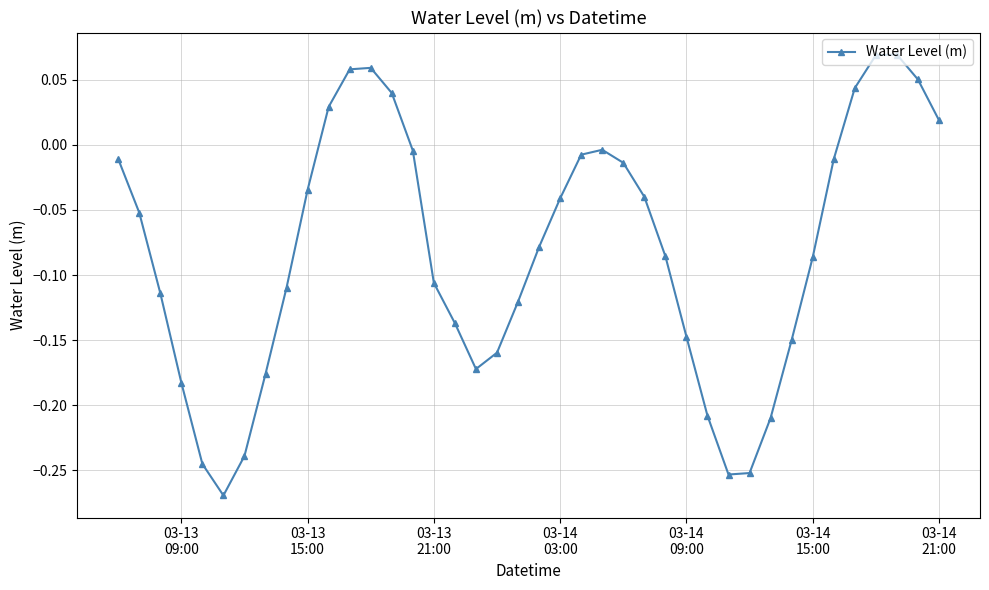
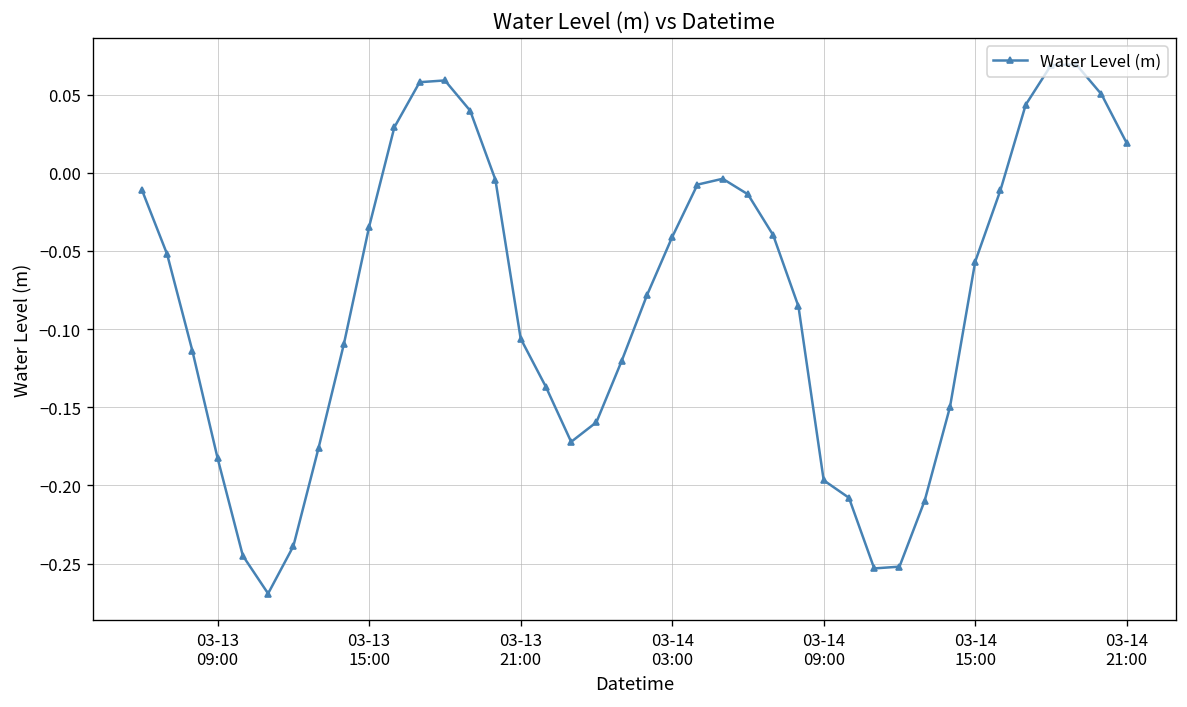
  {
    "03-13 09:00": -0.183,
    "03-13 15:00": -0.035,
    "03-13 21:00": -0.106,
    "03-14 03:00": -0.041,
-   "03-14 09:00": -0.147,
-   "03-14 15:00": -0.086,
+   "03-14 09:00": -0.197,
+   "03-14 15:00": -0.057,
    "03-14 21:00": 0.019
  }
